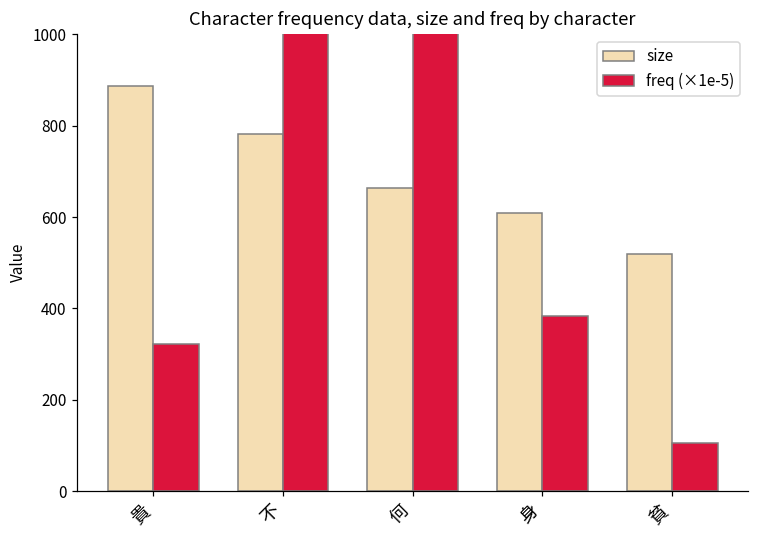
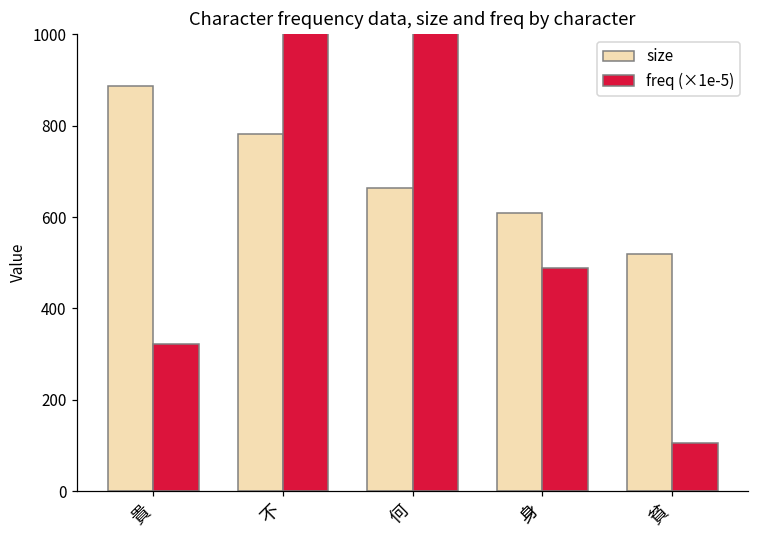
  {
    "size": {
      "貴": 890,
      "不": 780,
      "何": 660,
      "身": 610,
      "貧": 520
    },
    "freq (×1e-5)": {
      "貴": 320,
-     "身": 380,
+     "身": 490,
      "貧": 100
    }
  }
